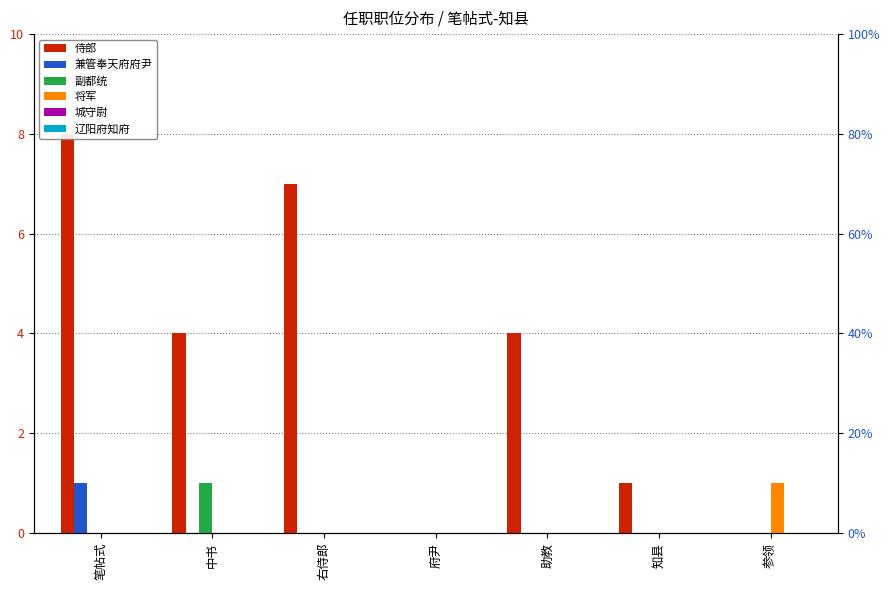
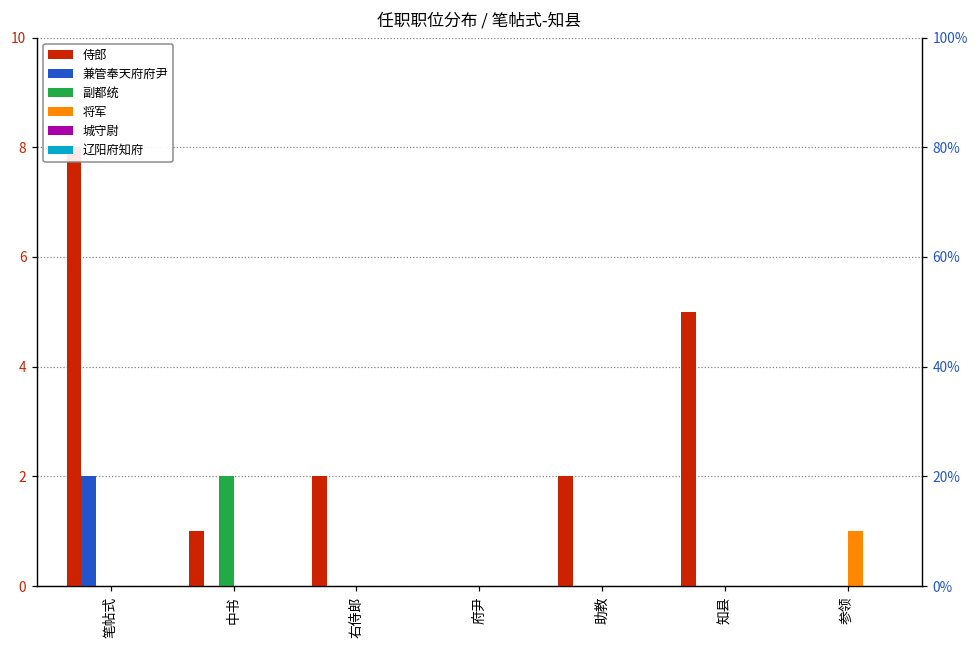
  {
    "侍郎": {
-     "中书": 4,
-     "右侍郎": 7,
+     "中书": 1,
+     "右侍郎": 2,
      "府尹": 0,
-     "助教": 4,
-     "知县": 1,
+     "助教": 2,
+     "知县": 5,
      "参领": 0
    },
    "兼管奉天府府尹": {
-     "笔帖式": 1,
+     "笔帖式": 2,
      "中书": 0,
      "右侍郎": 0,
      "府尹": 0,
      "助教": 0,
      "知县": 0,
      "参领": 0
    },
    "副都统": {
      "笔帖式": 0,
-     "中书": 1,
+     "中书": 2,
      "右侍郎": 0,
      "府尹": 0,
      "助教": 0,
      "知县": 0,
      "参领": 0
    },
    "将军": {
      "笔帖式": 0,
      "中书": 0,
      "右侍郎": 0,
      "府尹": 0,
      "助教": 0,
      "知县": 0,
      "参领": 1
    },
    "城守尉": {
      "笔帖式": 0,
      "中书": 0,
      "右侍郎": 0,
      "府尹": 0,
      "助教": 0,
      "知县": 0,
      "参领": 0
    },
    "辽阳府知府": {
      "笔帖式": 0,
      "中书": 0,
      "右侍郎": 0,
      "府尹": 0,
      "助教": 0,
      "知县": 0,
      "参领": 0
    }
  }
